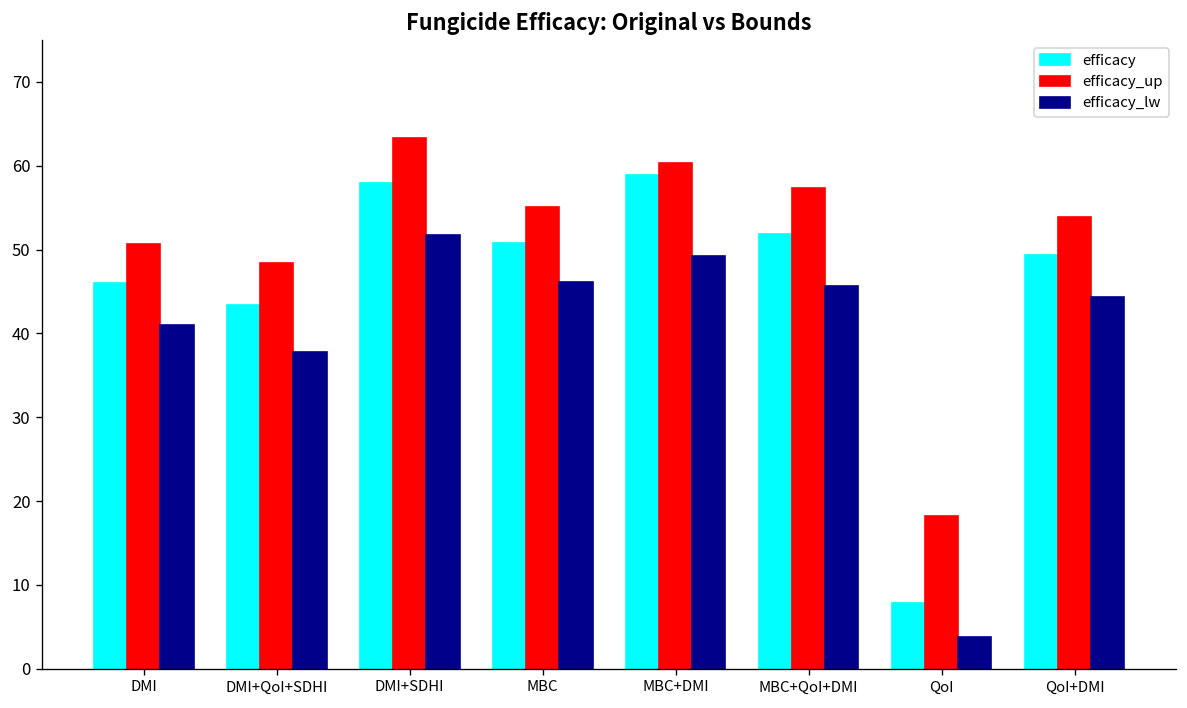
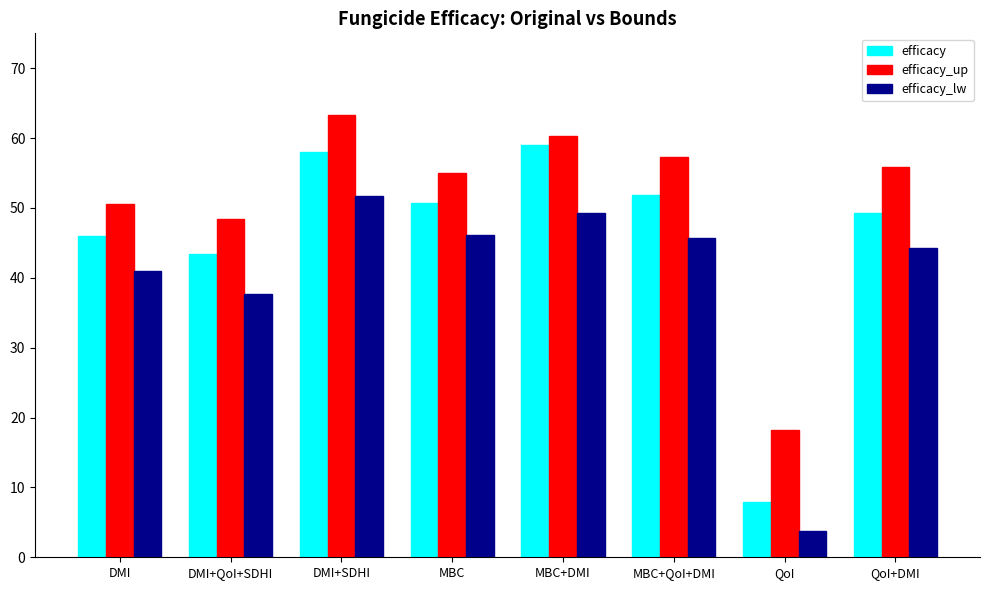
  {
    "efficacy": {
      "DMI": 46,
      "DMI+QoI+SDHI": 43,
      "DMI+SDHI": 58,
      "MBC": 51,
      "MBC+DMI": 59,
      "MBC+QoI+DMI": 52,
      "QoI": 8,
      "QoI+DMI": 49
    },
    "efficacy_up": {
      "DMI": 51,
      "DMI+QoI+SDHI": 48,
      "DMI+SDHI": 63,
      "MBC": 55,
      "MBC+DMI": 60,
      "MBC+QoI+DMI": 57,
      "QoI": 18,
-     "QoI+DMI": 54
+     "QoI+DMI": 56
    },
    "efficacy_lw": {
      "DMI": 41,
      "DMI+QoI+SDHI": 38,
      "DMI+SDHI": 52,
      "MBC": 46,
      "MBC+DMI": 49,
      "MBC+QoI+DMI": 46,
      "QoI": 4,
      "QoI+DMI": 44
    }
  }
